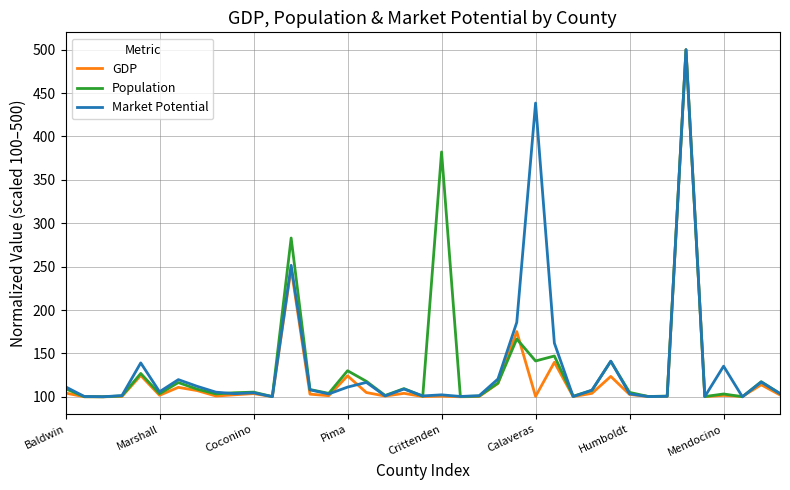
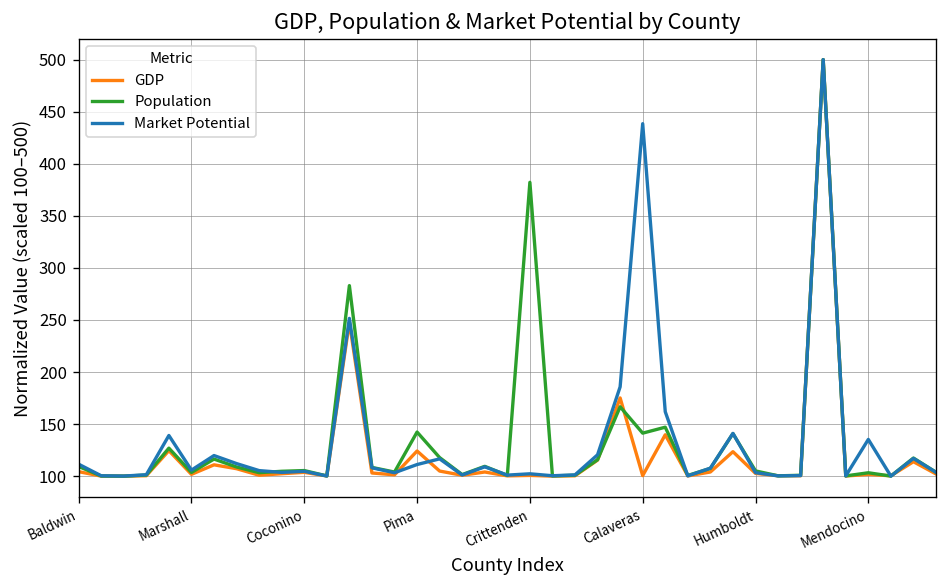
  {
    "GDP": {
      "Baldwin": 100,
      "Pima": 120,
      "Calaveras": 100
    },
    "Population": {
-     "Pima": 130,
+     "Pima": 140,
      "Crittenden": 380,
      "Calaveras": 140
    },
    "Market Potential": {
      "Pima": 110,
      "Calaveras": 440,
      "Mendocino": 140
    }
  }
